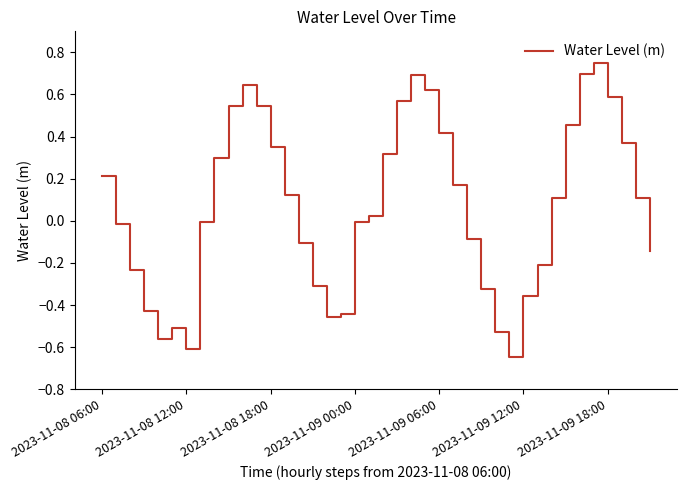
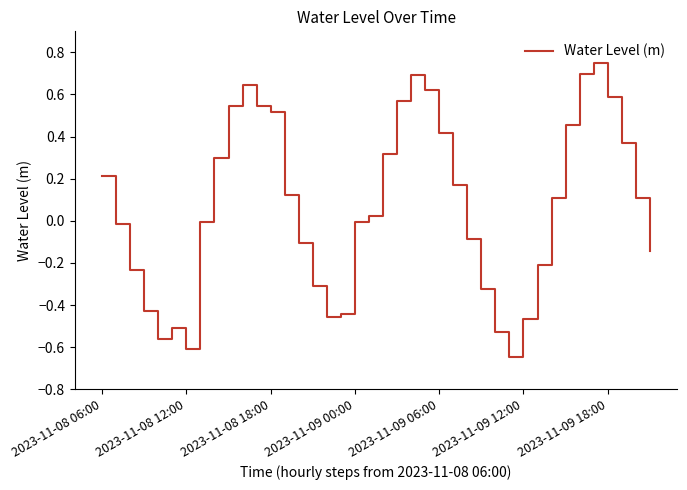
  {
    "2023-11-08 06:00": 0.21,
    "2023-11-08 12:00": -0.61,
-   "2023-11-08 18:00": 0.35,
+   "2023-11-08 18:00": 0.52,
    "2023-11-09 00:00": 0.00,
    "2023-11-09 06:00": 0.42,
-   "2023-11-09 12:00": -0.36,
+   "2023-11-09 12:00": -0.47,
    "2023-11-09 18:00": 0.59
  }
